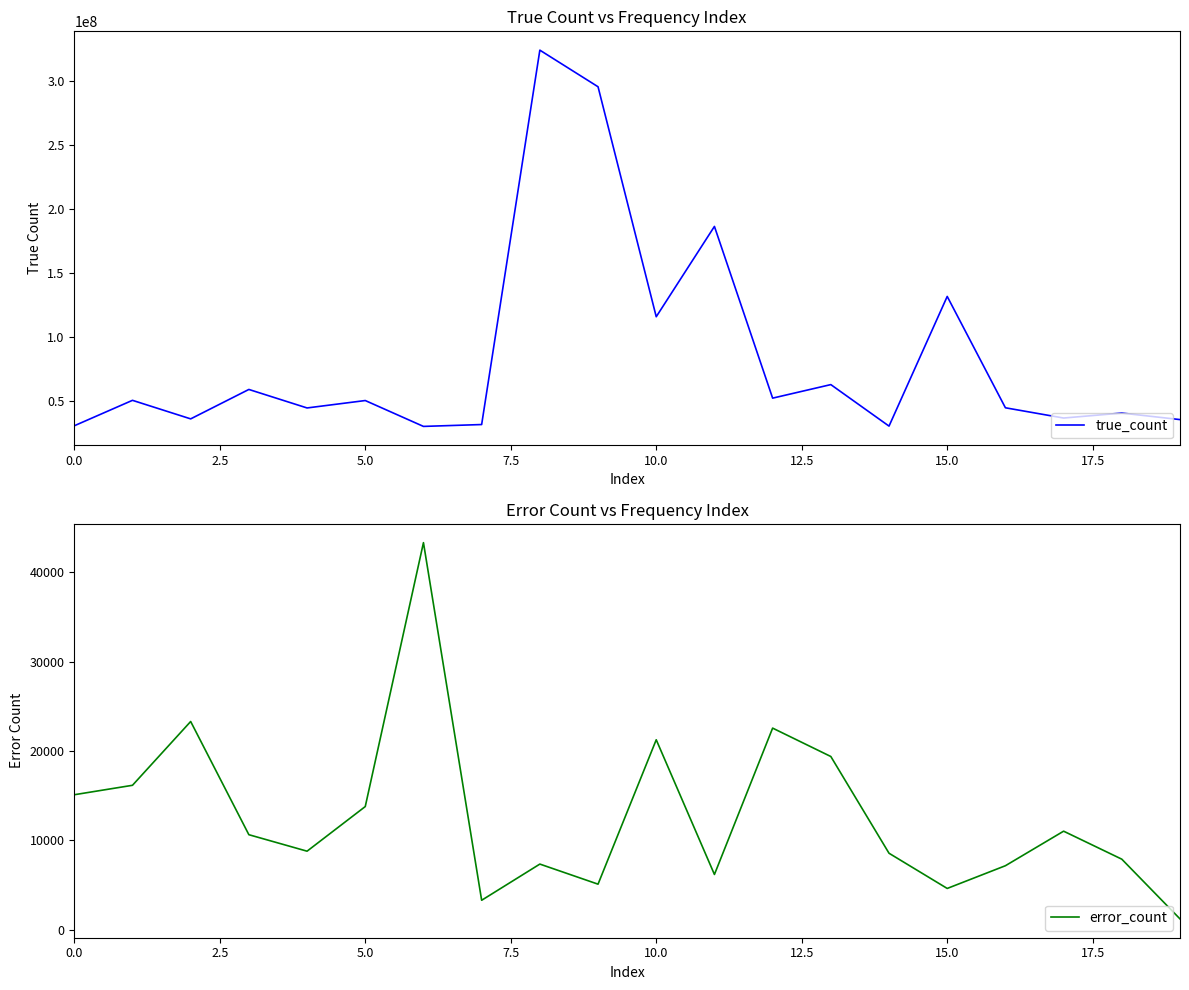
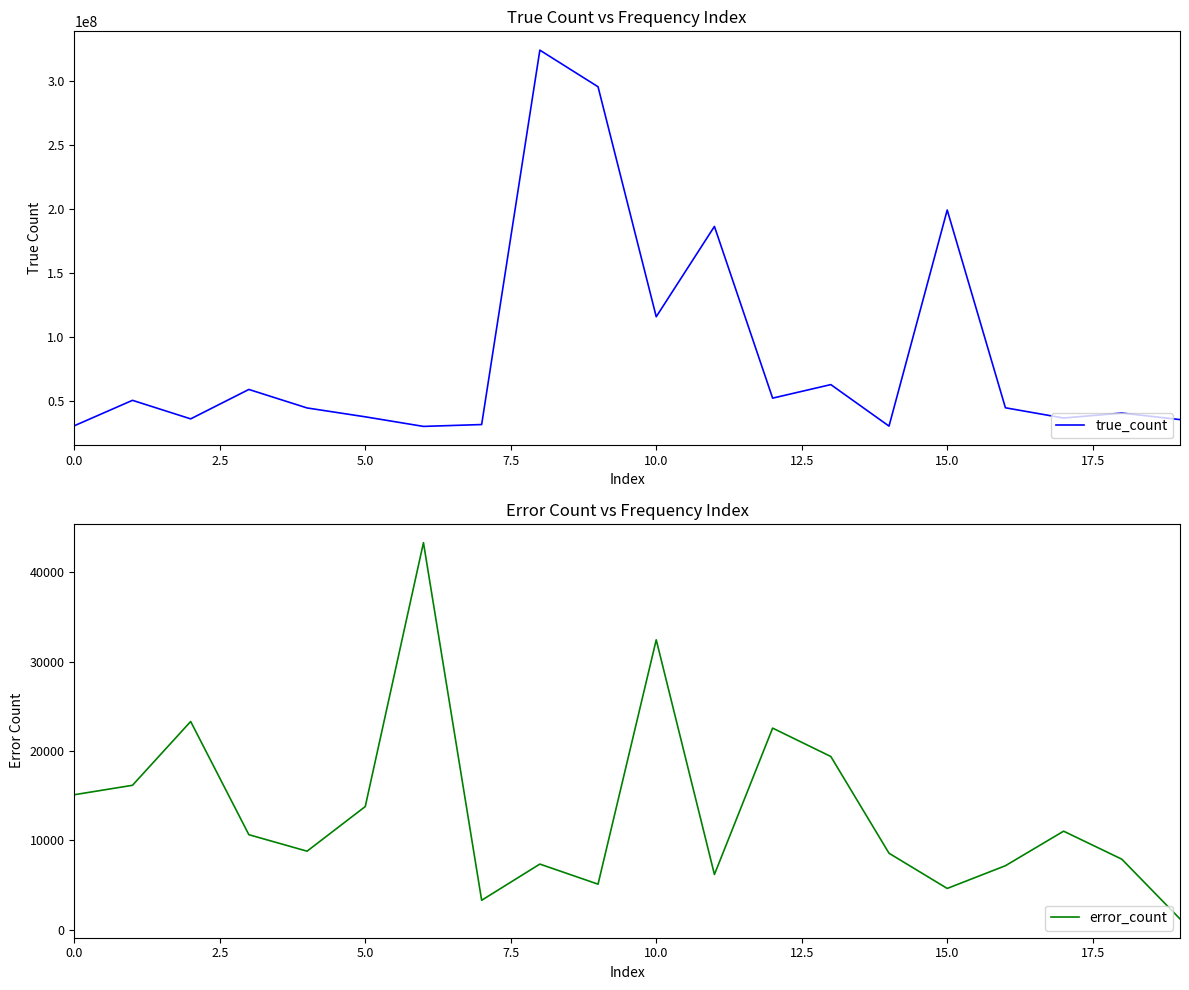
  {
    "True Count vs Frequency Index": {
      "0.0": 30000000,
-     "5.0": 50000000,
+     "5.0": 37000000,
      "10.0": 116000000,
-     "15.0": 132000000
+     "15.0": 199000000
    },
    "Error Count vs Frequency Index": {
      "0.0": 15000,
      "5.0": 14000,
-     "10.0": 21000,
+     "10.0": 32000,
      "15.0": 5000
    }
  }
